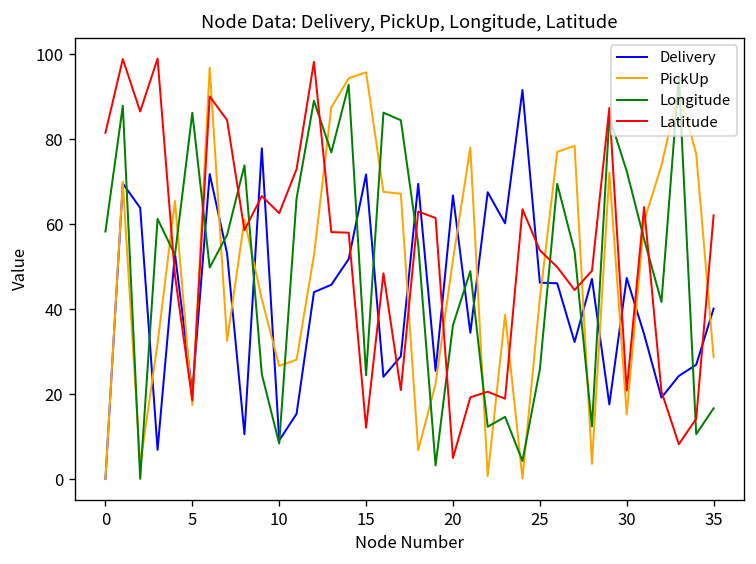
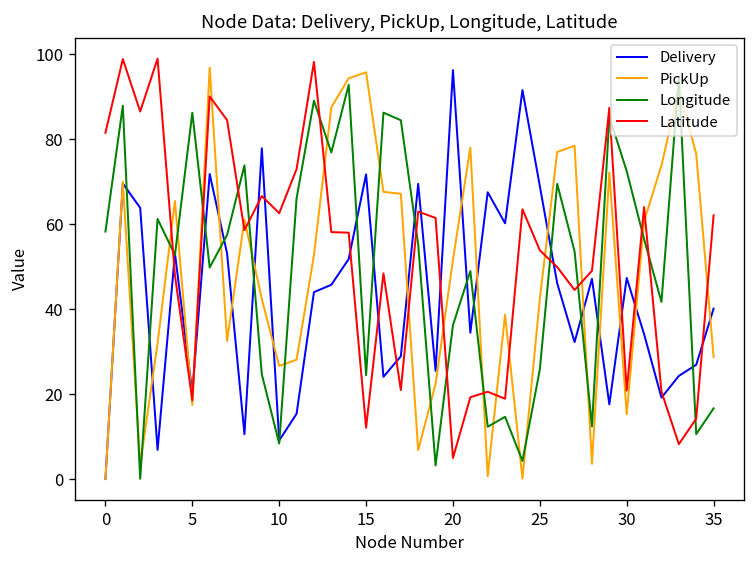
  {
    "Delivery": {
      "5": 20,
      "10": 9,
      "15": 72,
-     "20": 67,
-     "25": 46,
+     "20": 96,
+     "25": 69,
      "30": 47,
      "35": 40
    },
    "PickUp": {
      "5": 17,
      "10": 27,
      "15": 96,
      "20": 52,
      "25": 42,
      "30": 15,
      "35": 29
    },
    "Longitude": {
      "0": 58,
      "5": 86,
      "10": 8,
      "15": 24,
      "20": 36,
      "25": 26,
      "30": 72,
      "35": 17
    },
    "Latitude": {
      "0": 82,
      "5": 19,
      "10": 63,
      "15": 12,
      "20": 5,
      "25": 54,
      "30": 21,
      "35": 62
    }
  }
